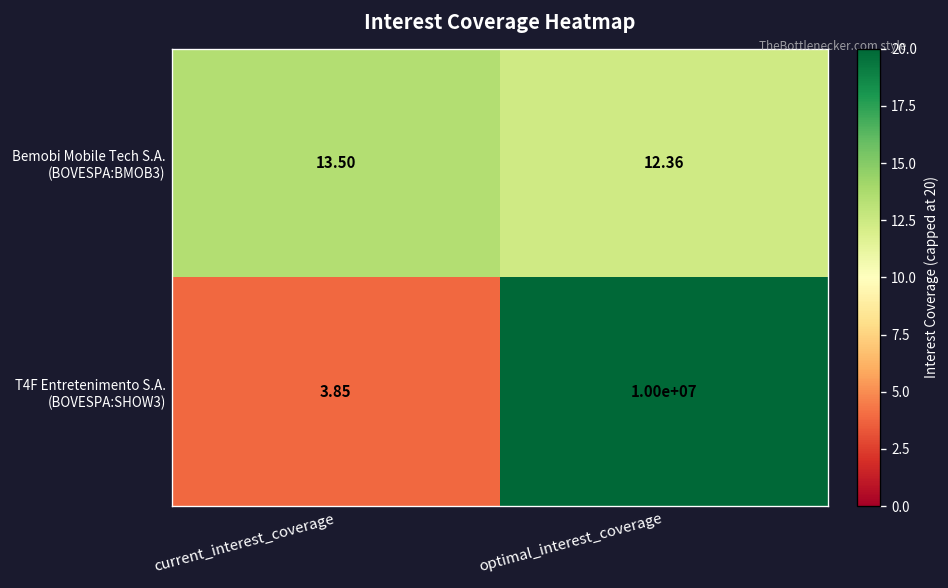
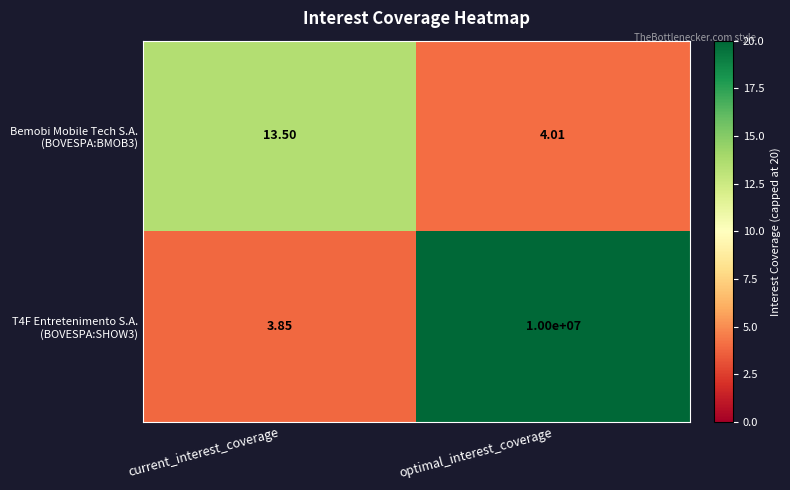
  {
    "Bemobi Mobile Tech S.A. (BOVESPA:BMOB3)": {
      "current_interest_coverage": "13.50",
-     "optimal_interest_coverage": "12.36"
+     "optimal_interest_coverage": "4.01"
    },
    "T4F Entretenimento S.A. (BOVESPA:SHOW3)": {
      "current_interest_coverage": "3.85",
      "optimal_interest_coverage": "1.00e+07"
    }
  }
